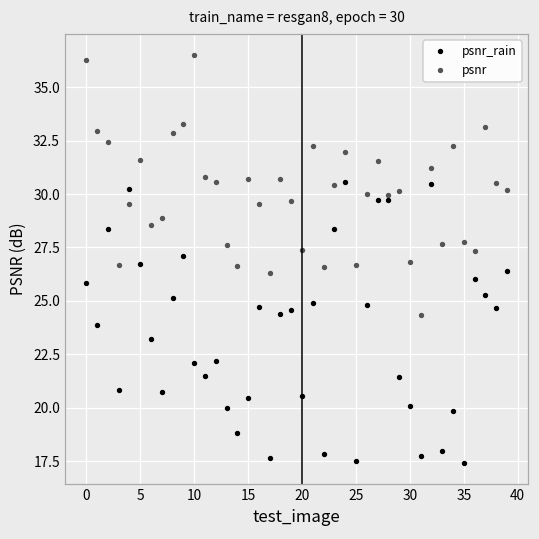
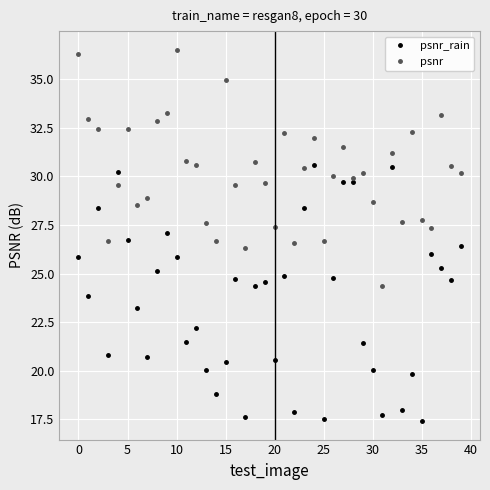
  {
    "psnr_rain": {
      "0": 25.9,
      "5": 26.7,
-     "10": 22.1,
+     "10": 25.9,
      "15": 20.5,
      "20": 20.6,
      "25": 17.5,
      "30": 20.1,
      "35": 17.4
    },
    "psnr": {
      "0": 36.3,
-     "5": 31.6,
+     "5": 32.4,
      "10": 36.5,
-     "15": 30.7,
+     "15": 35.0,
      "20": 27.4,
      "25": 26.7,
-     "30": 26.8,
+     "30": 28.7,
      "35": 27.8
    }
  }
